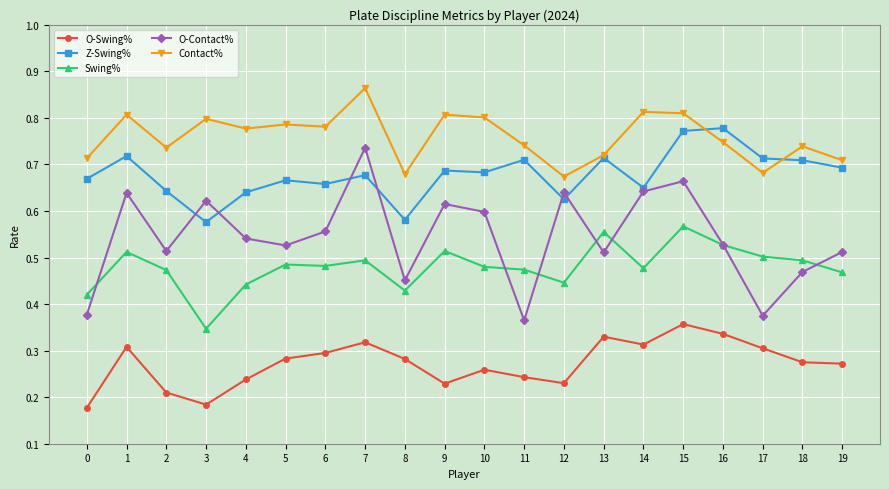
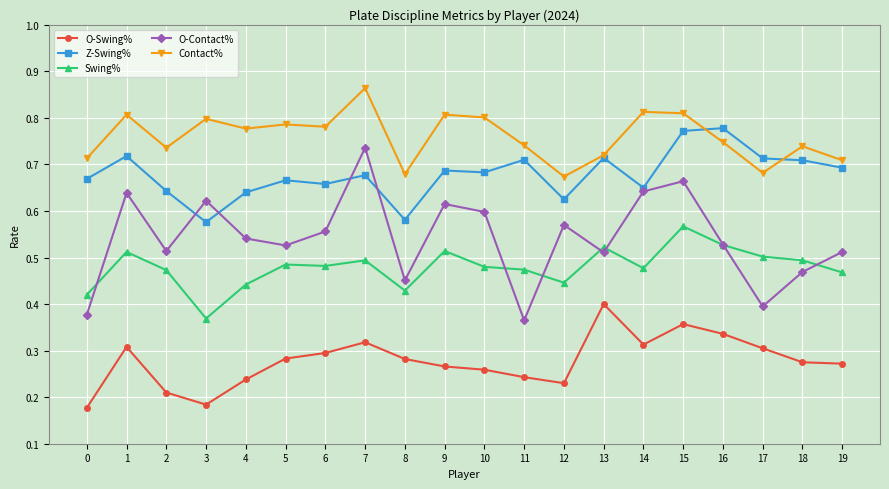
  {
    "O-Swing%": {
      "0": 0.18,
      "1": 0.31,
      "2": 0.21,
      "3": 0.18,
      "4": 0.24,
      "5": 0.28,
      "6": 0.30,
      "7": 0.32,
      "8": 0.28,
-     "9": 0.23,
+     "9": 0.27,
      "10": 0.26,
      "11": 0.24,
      "12": 0.23,
-     "13": 0.33,
+     "13": 0.40,
      "14": 0.31,
      "15": 0.36,
      "16": 0.34,
      "17": 0.31,
      "18": 0.28,
      "19": 0.27
    },
    "Z-Swing%": {
      "0": 0.67,
      "1": 0.72,
      "2": 0.64,
      "3": 0.58,
      "4": 0.64,
      "5": 0.67,
      "6": 0.66,
      "7": 0.68,
      "8": 0.58,
      "9": 0.69,
      "10": 0.68,
      "11": 0.71,
      "12": 0.63,
      "13": 0.71,
      "14": 0.65,
      "15": 0.77,
      "16": 0.78,
      "17": 0.71,
      "18": 0.71,
      "19": 0.69
    },
    "Swing%": {
      "0": 0.42,
      "1": 0.51,
      "2": 0.47,
-     "3": 0.35,
+     "3": 0.37,
      "4": 0.44,
      "5": 0.49,
      "6": 0.48,
      "7": 0.49,
      "8": 0.43,
      "9": 0.51,
      "10": 0.48,
      "11": 0.47,
      "12": 0.45,
-     "13": 0.56,
+     "13": 0.52,
      "14": 0.48,
      "15": 0.57,
      "17": 0.50,
      "18": 0.49,
      "19": 0.47
    },
    "O-Contact%": {
      "0": 0.38,
      "1": 0.64,
      "2": 0.51,
      "3": 0.62,
      "4": 0.54,
      "5": 0.53,
      "6": 0.56,
      "7": 0.74,
      "8": 0.45,
      "9": 0.62,
      "10": 0.60,
      "11": 0.37,
-     "12": 0.64,
+     "12": 0.57,
      "13": 0.51,
      "14": 0.64,
      "15": 0.66,
-     "17": 0.38,
+     "17": 0.40,
      "18": 0.47,
      "19": 0.51
    },
    "Contact%": {
      "0": 0.71,
      "1": 0.81,
      "2": 0.74,
      "3": 0.80,
      "4": 0.78,
      "5": 0.79,
      "6": 0.78,
      "7": 0.86,
      "8": 0.68,
      "9": 0.81,
      "10": 0.80,
      "11": 0.74,
      "12": 0.67,
      "13": 0.72,
      "14": 0.81,
      "15": 0.81,
      "16": 0.75,
      "17": 0.68,
      "18": 0.74,
      "19": 0.71
    }
  }
